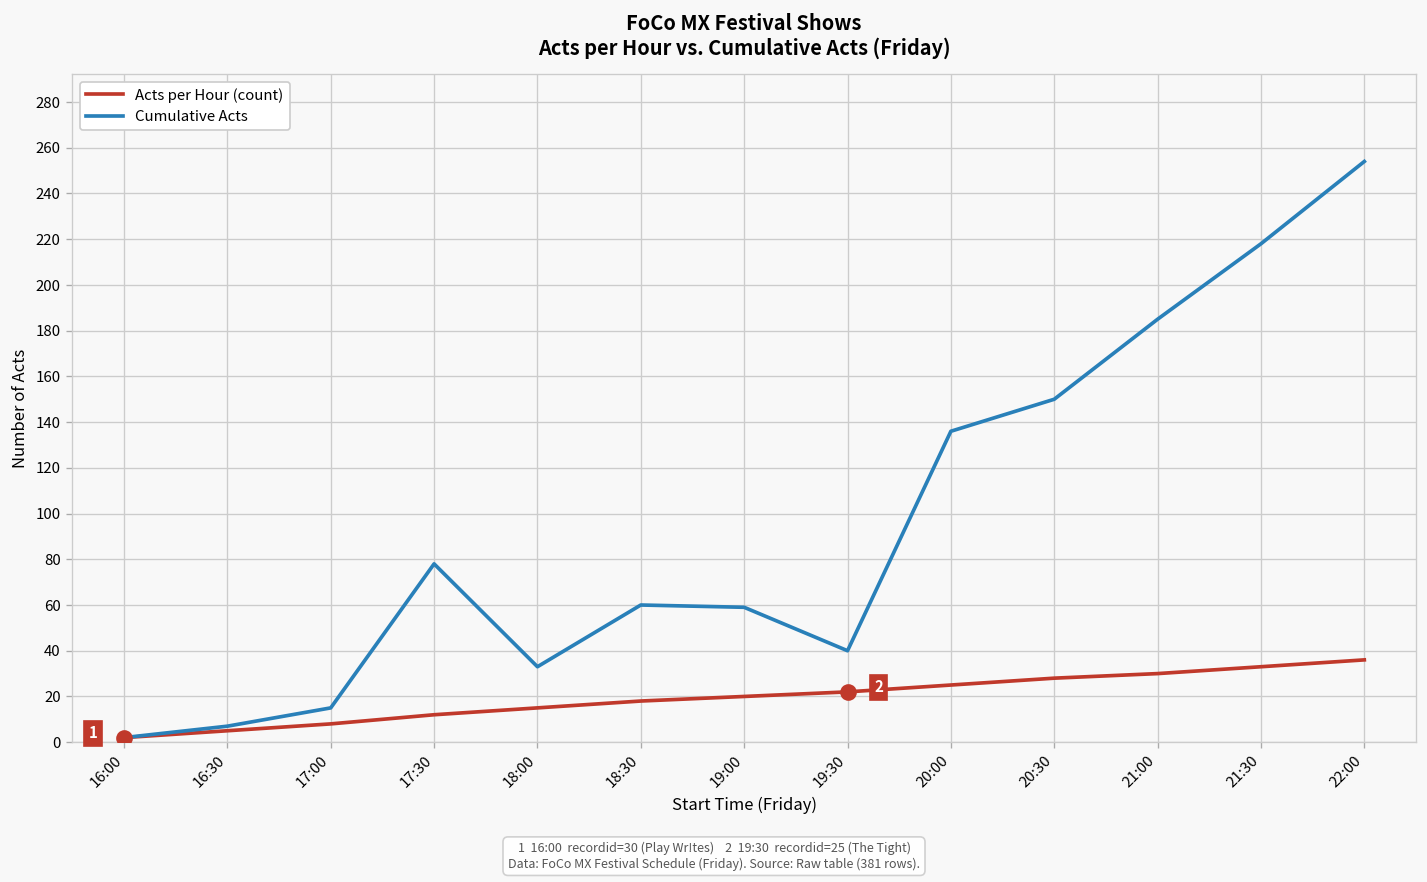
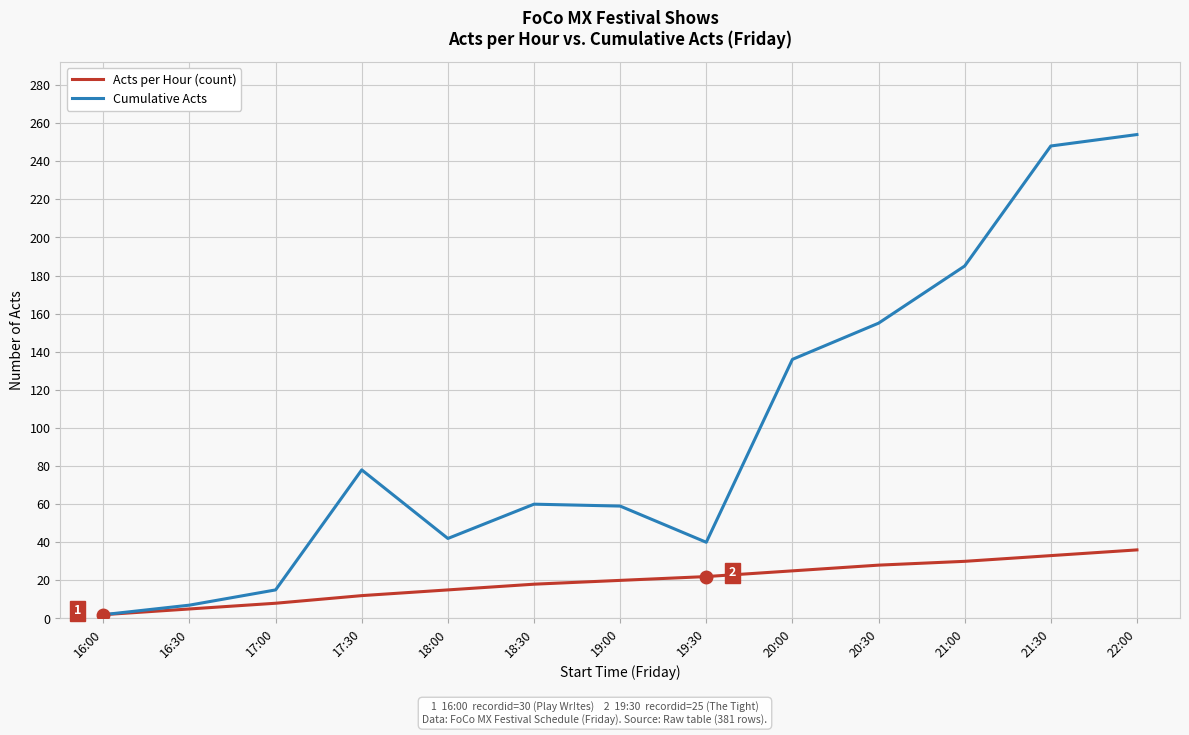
  {
    "Cumulative Acts": {
      "16:30": 7,
      "17:00": 15,
      "17:30": 78,
-     "18:00": 33,
+     "18:00": 42,
      "18:30": 60,
      "19:00": 59,
      "19:30": 40,
      "20:00": 136,
-     "20:30": 150,
+     "20:30": 155,
      "21:00": 185,
-     "21:30": 218,
+     "21:30": 248,
      "22:00": 254
    }
  }
